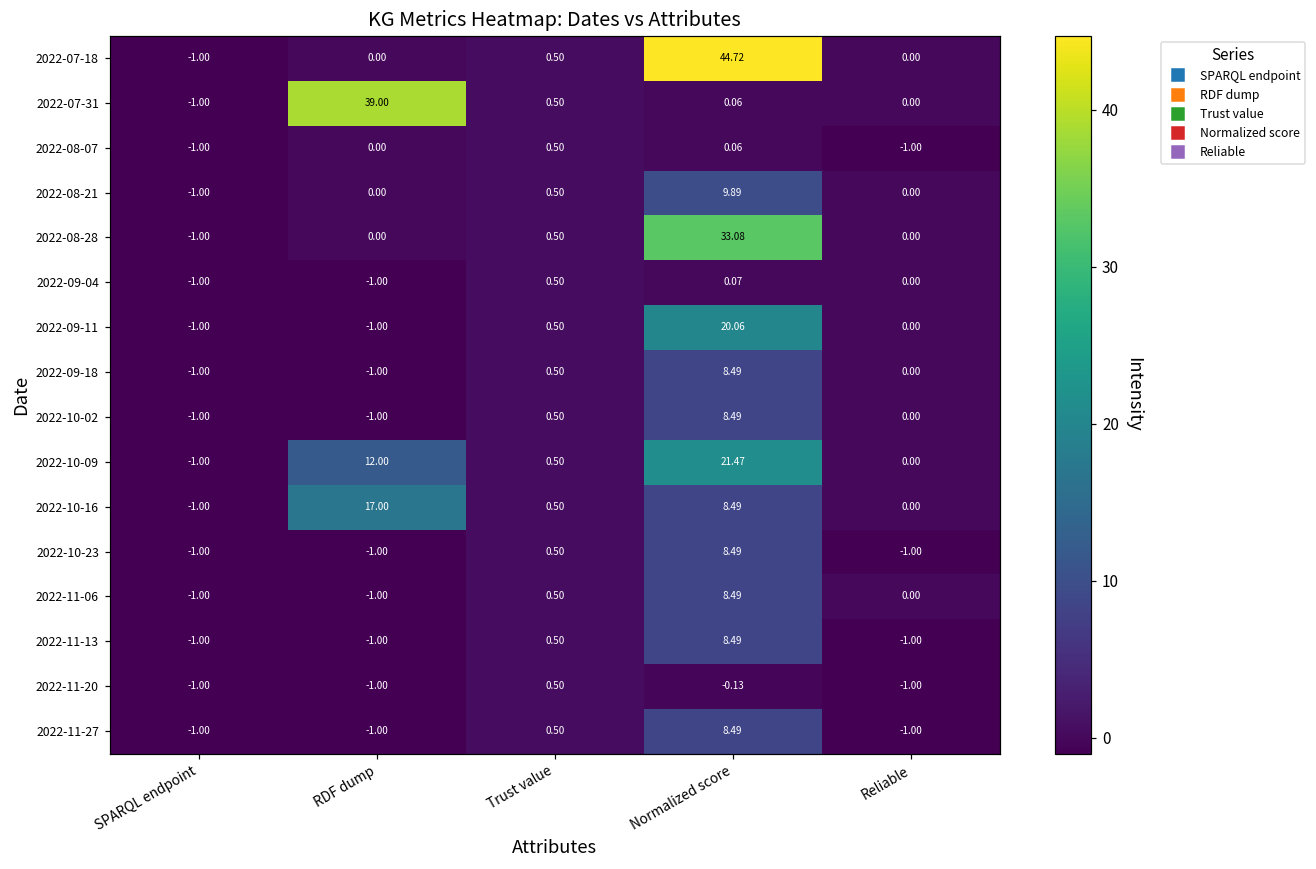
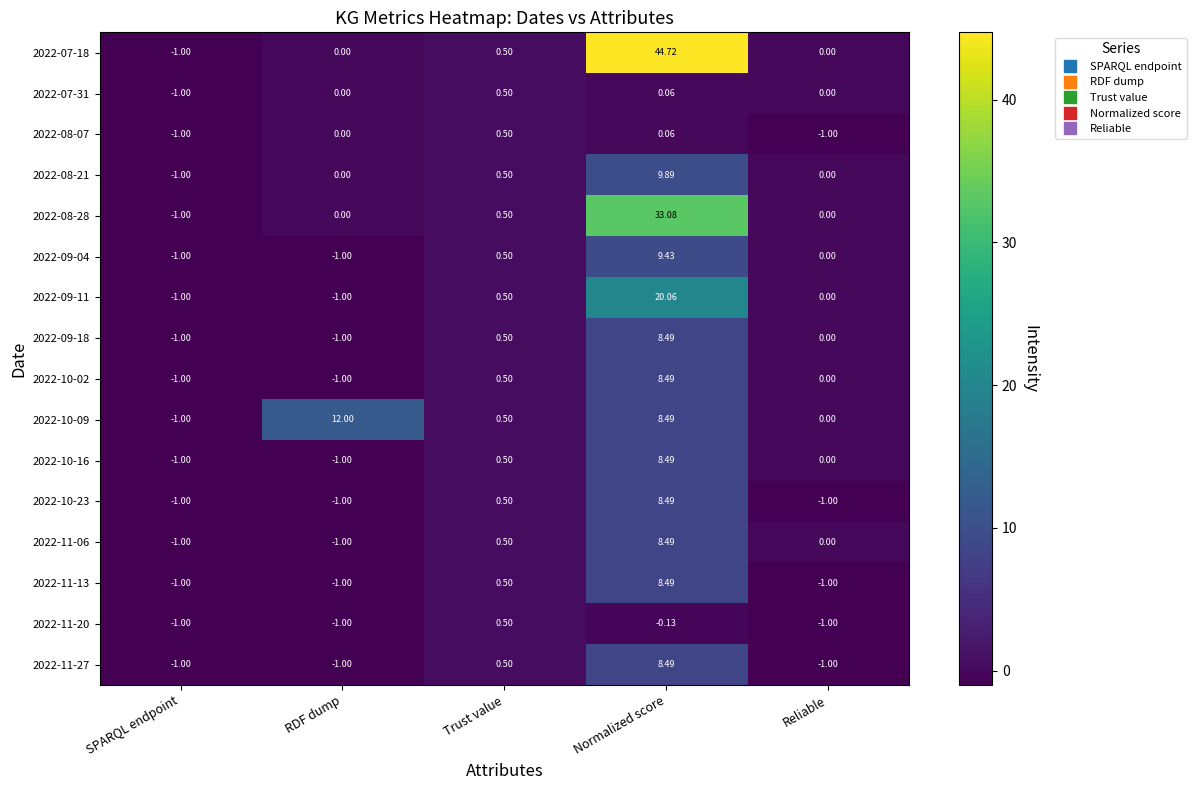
  {
    "2022-07-18": {
      "SPARQL endpoint": -1.00,
      "RDF dump": 0.00,
      "Trust value": 0.50,
      "Normalized score": 44.72,
      "Reliable": 0.00
    },
    "2022-07-31": {
      "SPARQL endpoint": -1.00,
-     "RDF dump": 39.00,
+     "RDF dump": 0.00,
      "Trust value": 0.50,
      "Normalized score": 0.06,
      "Reliable": 0.00
    },
    "2022-08-07": {
      "SPARQL endpoint": -1.00,
      "RDF dump": 0.00,
      "Trust value": 0.50,
      "Normalized score": 0.06,
      "Reliable": -1.00
    },
    "2022-08-21": {
      "SPARQL endpoint": -1.00,
      "RDF dump": 0.00,
      "Trust value": 0.50,
      "Normalized score": 9.89,
      "Reliable": 0.00
    },
    "2022-08-28": {
      "SPARQL endpoint": -1.00,
      "RDF dump": 0.00,
      "Trust value": 0.50,
      "Normalized score": 33.08,
      "Reliable": 0.00
    },
    "2022-09-04": {
      "SPARQL endpoint": -1.00,
      "RDF dump": -1.00,
      "Trust value": 0.50,
-     "Normalized score": 0.07,
+     "Normalized score": 9.43,
      "Reliable": 0.00
    },
    "2022-09-11": {
      "SPARQL endpoint": -1.00,
      "RDF dump": -1.00,
      "Trust value": 0.50,
      "Normalized score": 20.06,
      "Reliable": 0.00
    },
    "2022-09-18": {
      "SPARQL endpoint": -1.00,
      "RDF dump": -1.00,
      "Trust value": 0.50,
      "Normalized score": 8.49,
      "Reliable": 0.00
    },
    "2022-10-02": {
      "SPARQL endpoint": -1.00,
      "RDF dump": -1.00,
      "Trust value": 0.50,
      "Normalized score": 8.49,
      "Reliable": 0.00
    },
    "2022-10-09": {
      "SPARQL endpoint": -1.00,
      "RDF dump": 12.00,
      "Trust value": 0.50,
-     "Normalized score": 21.47,
+     "Normalized score": 8.49,
      "Reliable": 0.00
    },
    "2022-10-16": {
      "SPARQL endpoint": -1.00,
-     "RDF dump": 17.00,
+     "RDF dump": -1.00,
      "Trust value": 0.50,
      "Normalized score": 8.49,
      "Reliable": 0.00
    },
    "2022-10-23": {
      "SPARQL endpoint": -1.00,
      "RDF dump": -1.00,
      "Trust value": 0.50,
      "Normalized score": 8.49,
      "Reliable": -1.00
    },
    "2022-11-06": {
      "SPARQL endpoint": -1.00,
      "RDF dump": -1.00,
      "Trust value": 0.50,
      "Normalized score": 8.49,
      "Reliable": 0.00
    },
    "2022-11-13": {
      "SPARQL endpoint": -1.00,
      "RDF dump": -1.00,
      "Trust value": 0.50,
      "Normalized score": 8.49,
      "Reliable": -1.00
    },
    "2022-11-20": {
      "SPARQL endpoint": -1.00,
      "RDF dump": -1.00,
      "Trust value": 0.50,
      "Normalized score": -0.13,
      "Reliable": -1.00
    },
    "2022-11-27": {
      "SPARQL endpoint": -1.00,
      "RDF dump": -1.00,
      "Trust value": 0.50,
      "Normalized score": 8.49,
      "Reliable": -1.00
    }
  }
